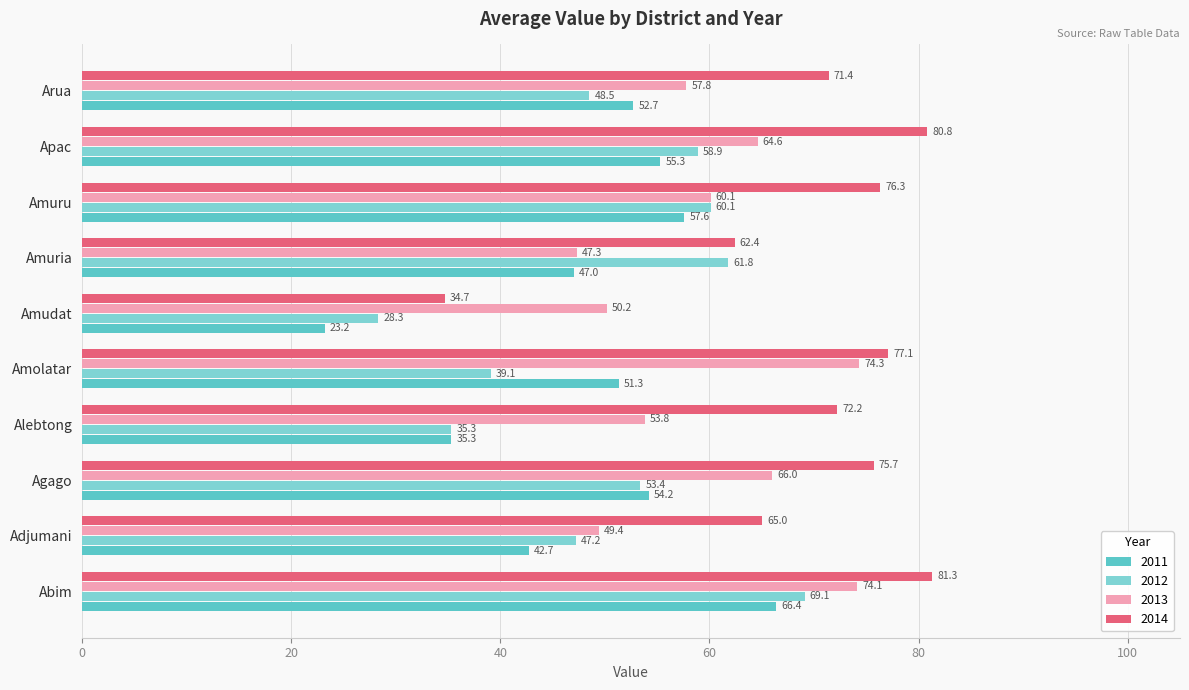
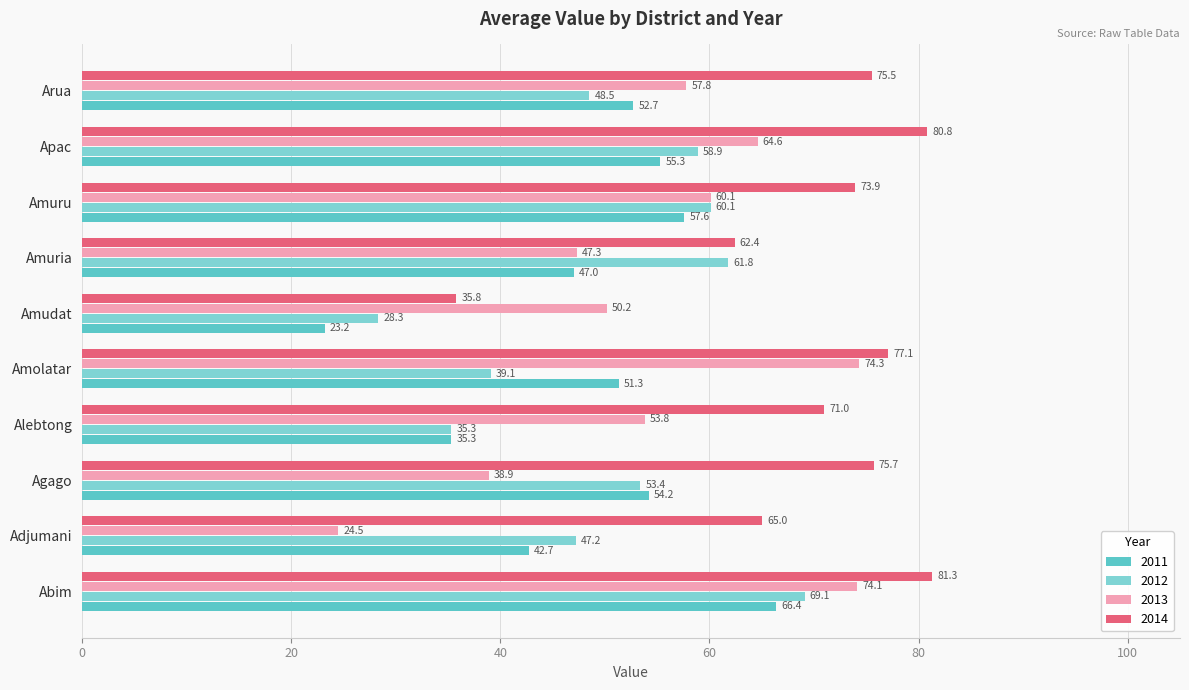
  {
    "2013": {
      "Arua": 57.8,
      "Apac": 64.6,
      "Amuru": 60.1,
      "Amuria": 47.3,
      "Amudat": 50.2,
      "Amolatar": 74.3,
      "Alebtong": 53.8,
-     "Agago": 66.0,
-     "Adjumani": 49.4,
+     "Agago": 38.9,
+     "Adjumani": 24.5,
      "Abim": 74.1
    },
    "2014": {
-     "Arua": 71.4,
+     "Arua": 75.5,
      "Apac": 80.8,
-     "Amuru": 76.3,
+     "Amuru": 73.9,
      "Amuria": 62.4,
-     "Amudat": 34.7,
+     "Amudat": 35.8,
      "Amolatar": 77.1,
-     "Alebtong": 72.2,
+     "Alebtong": 71.0,
      "Agago": 75.7,
      "Adjumani": 65.0,
      "Abim": 81.3
    }
  }
